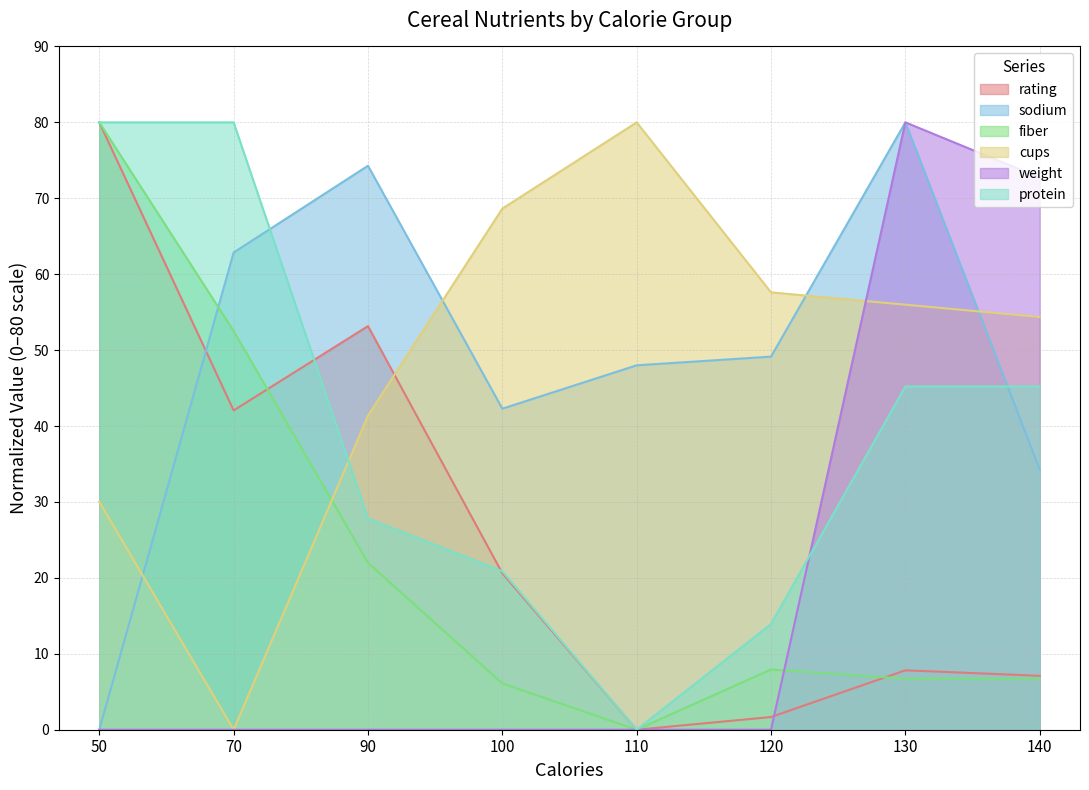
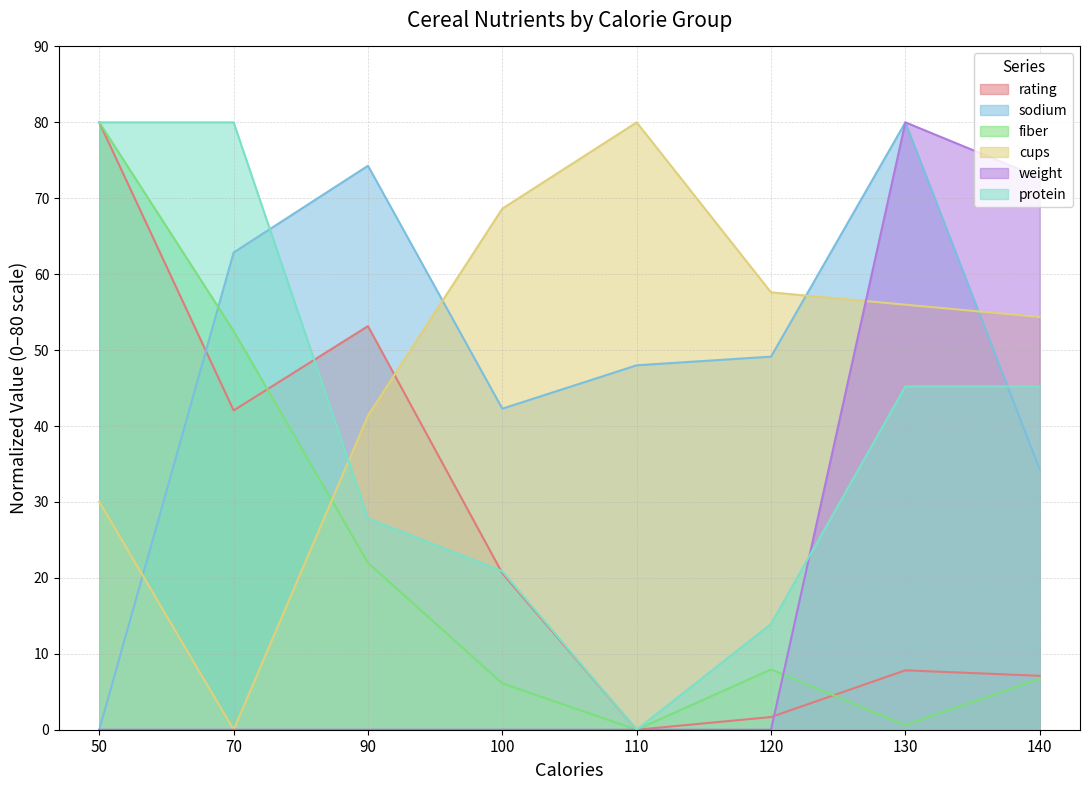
  {
    "rating": {
      "70": 42,
      "90": 53,
      "120": 2,
      "130": 8,
      "140": 7
    },
    "fiber": {
      "70": 53,
      "90": 22,
      "100": 6,
      "120": 8,
-     "130": 7,
+     "130": 1,
      "140": 7
    },
    "cups": {
      "50": 30,
      "90": 41,
      "100": 69,
      "110": 80,
      "120": 58,
      "130": 56,
      "140": 54
    },
    "weight": {
      "90": 0,
      "100": 0,
      "120": 0
    }
  }
